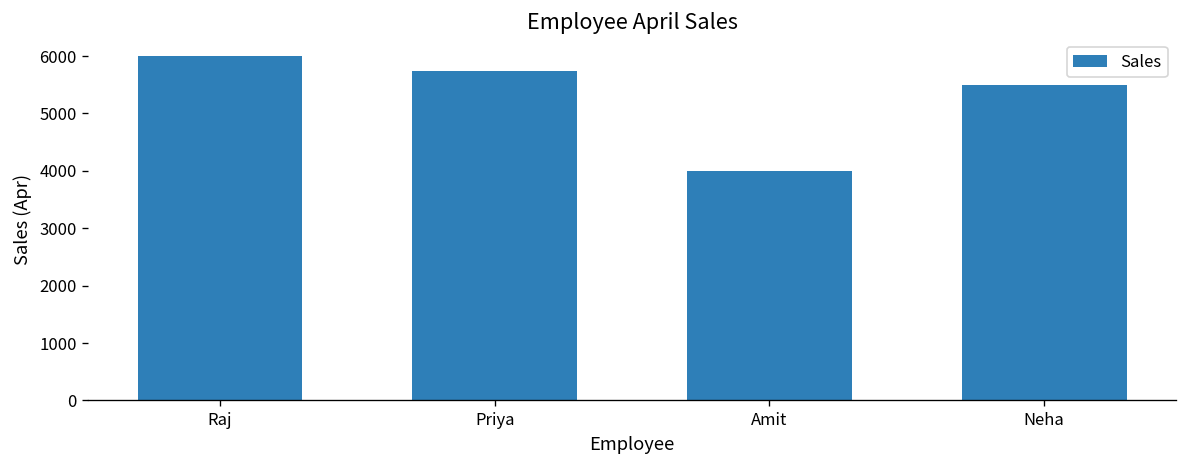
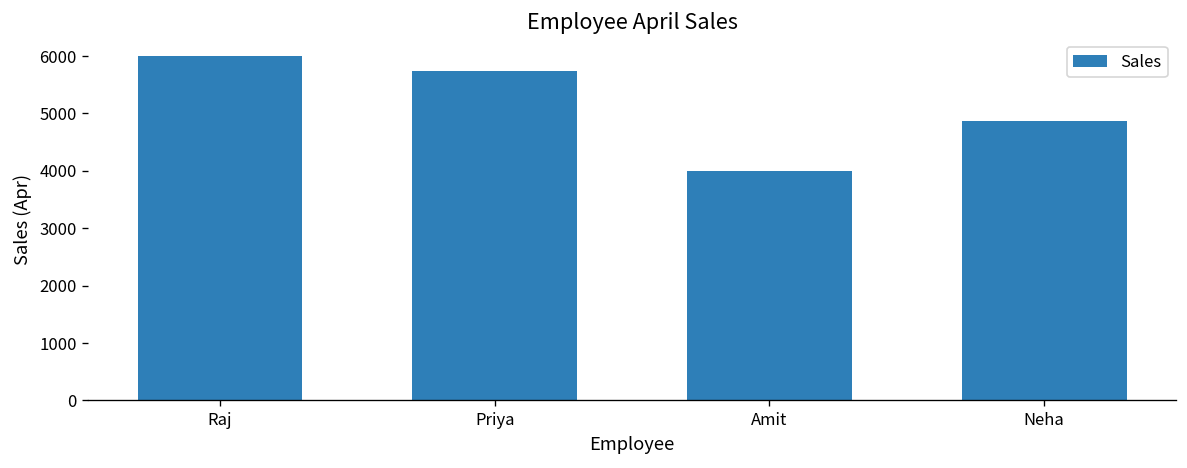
  {
    "Raj": 6000,
    "Priya": 5700,
    "Amit": 4000,
-   "Neha": 5500
+   "Neha": 4900
  }
